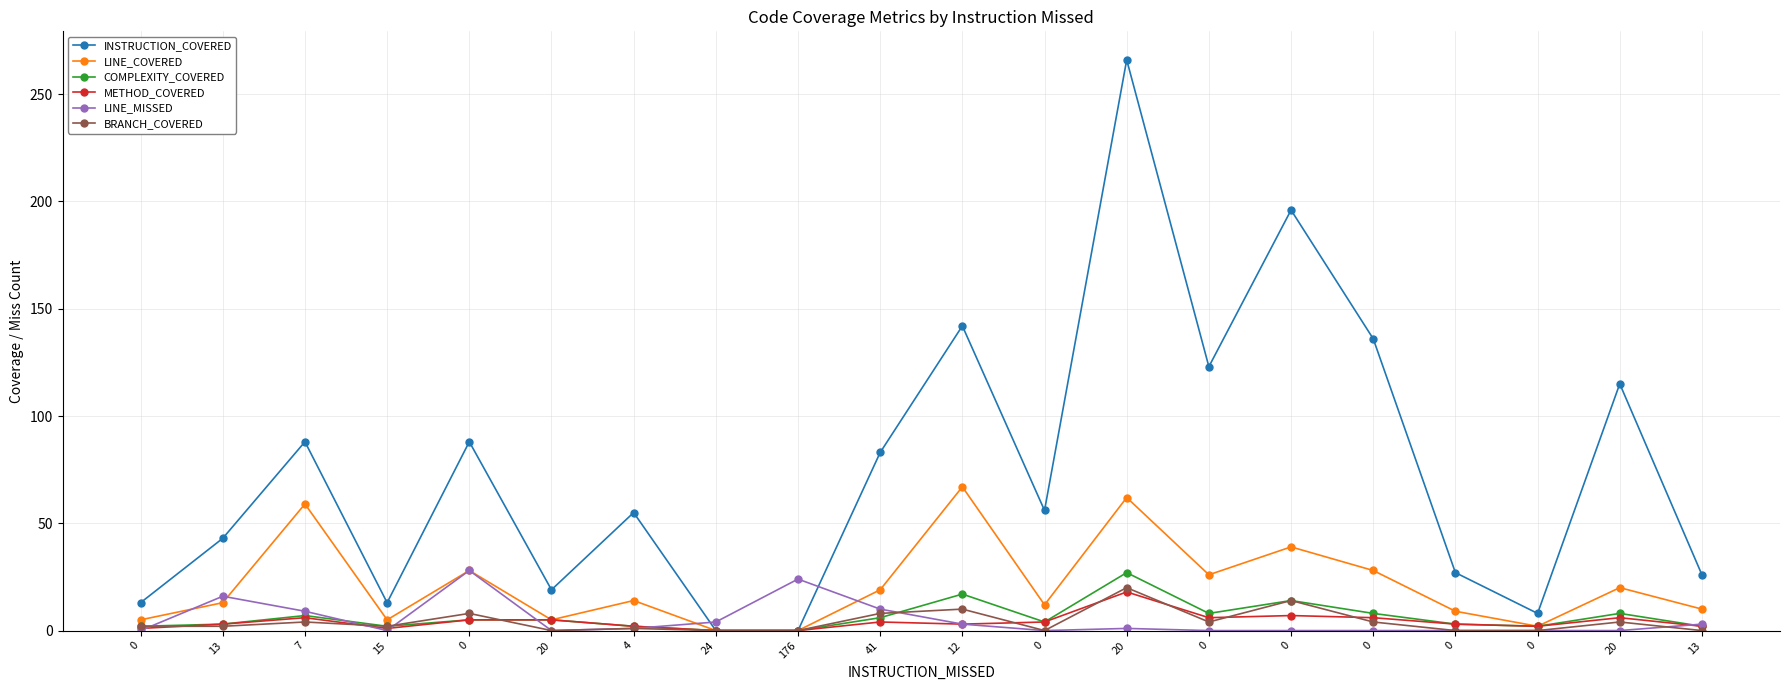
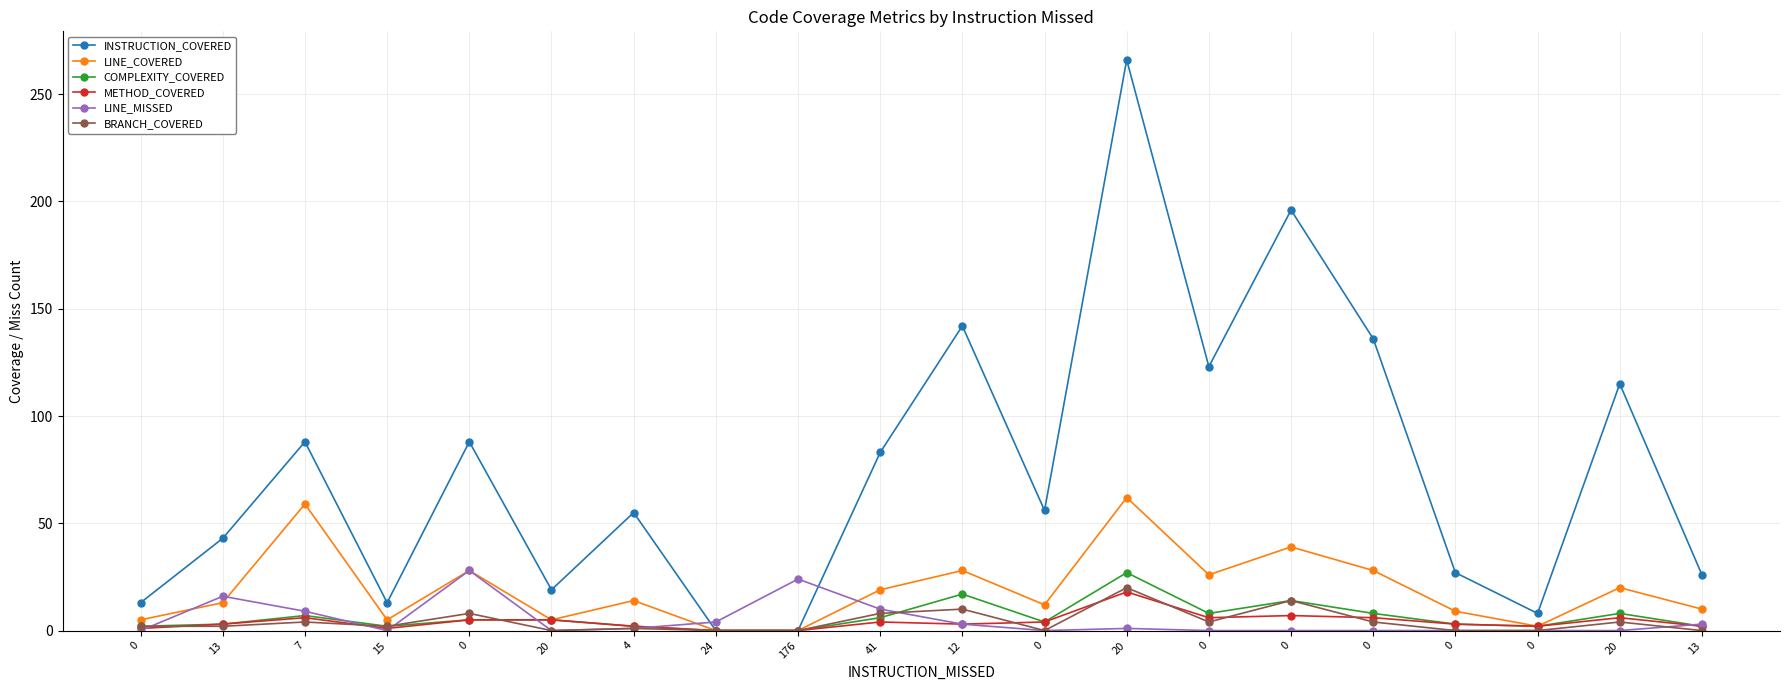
  {
    "INSTRUCTION_COVERED": {
      "7": 88,
      "15": 13,
      "4": 55,
      "41": 83,
      "12": 142
    },
    "LINE_COVERED": {
      "7": 59,
      "15": 5,
      "4": 14,
      "41": 19,
-     "12": 67
+     "12": 28
    },
    "COMPLEXITY_COVERED": {
      "41": 6,
      "12": 17
    },
    "METHOD_COVERED": {
      "41": 4
    },
    "LINE_MISSED": {
      "7": 9,
      "24": 4,
      "176": 24,
      "41": 10
    },
    "BRANCH_COVERED": {
      "7": 4,
      "41": 8,
      "12": 10
    }
  }
